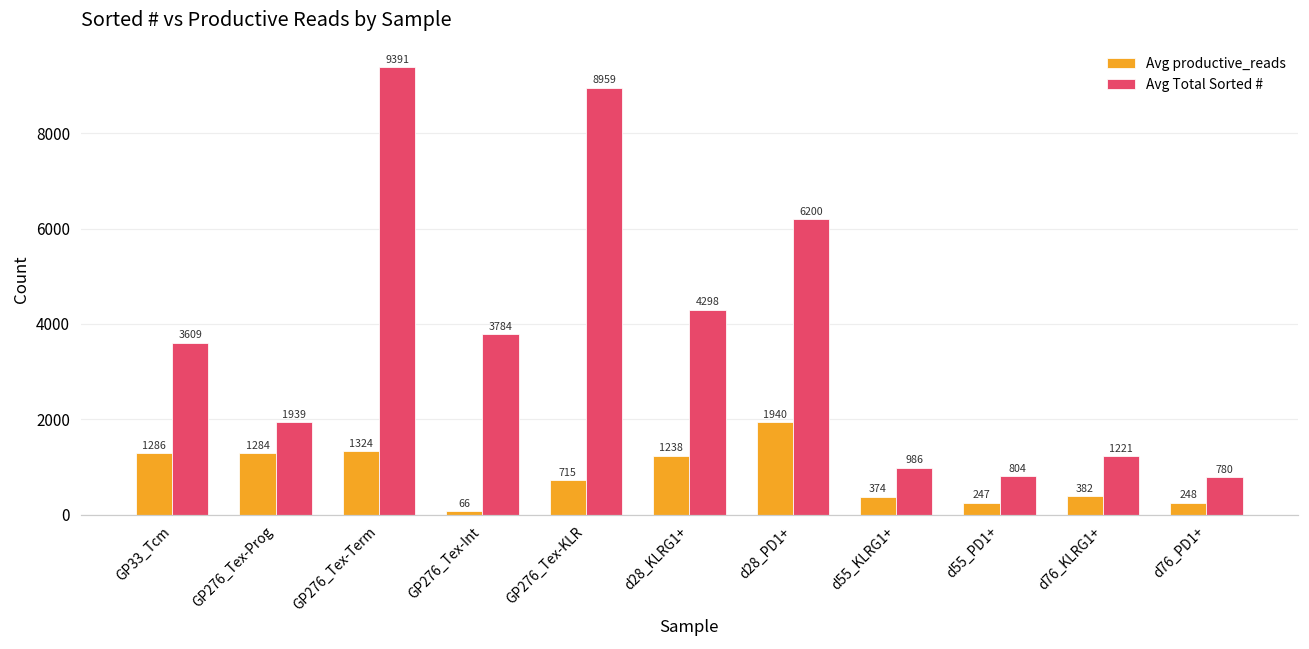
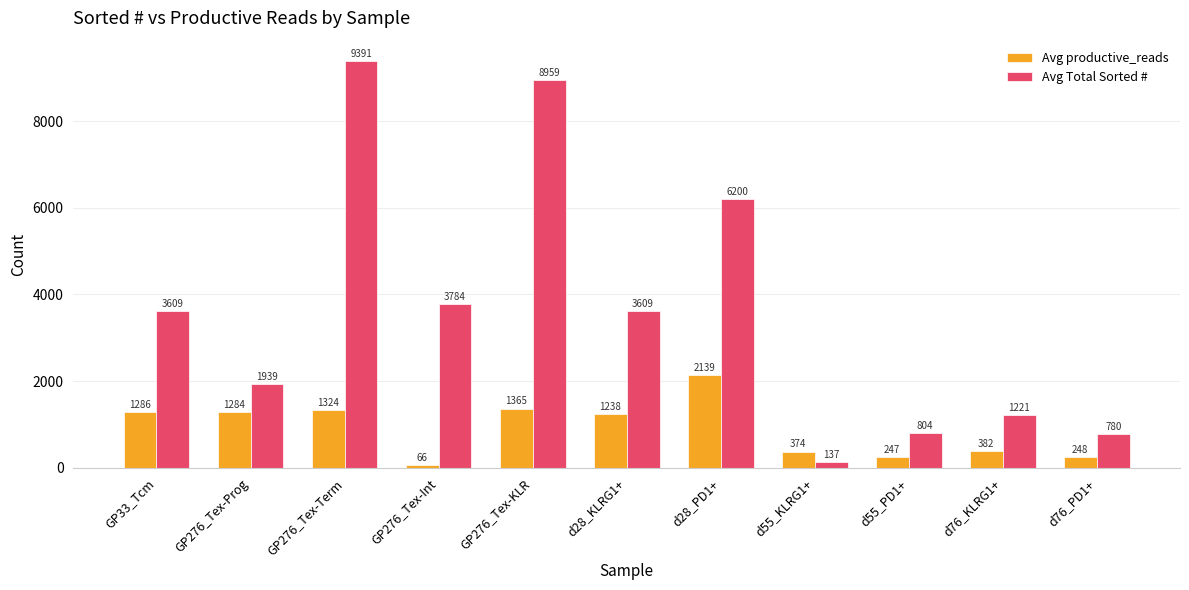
  {
    "Avg productive_reads": {
      "GP33_Tcm": 1286,
      "GP276_Tex-Prog": 1284,
      "GP276_Tex-Term": 1324,
      "GP276_Tex-Int": 66,
-     "GP276_Tex-KLR": 715,
+     "GP276_Tex-KLR": 1365,
      "d28_KLRG1+": 1238,
-     "d28_PD1+": 1940,
+     "d28_PD1+": 2139,
      "d55_KLRG1+": 374,
      "d55_PD1+": 247,
      "d76_KLRG1+": 382,
      "d76_PD1+": 248
    },
    "Avg Total Sorted #": {
      "GP33_Tcm": 3609,
      "GP276_Tex-Prog": 1939,
      "GP276_Tex-Term": 9391,
      "GP276_Tex-Int": 3784,
      "GP276_Tex-KLR": 8959,
-     "d28_KLRG1+": 4298,
+     "d28_KLRG1+": 3609,
      "d28_PD1+": 6200,
-     "d55_KLRG1+": 986,
+     "d55_KLRG1+": 137,
      "d55_PD1+": 804,
      "d76_KLRG1+": 1221,
      "d76_PD1+": 780
    }
  }
